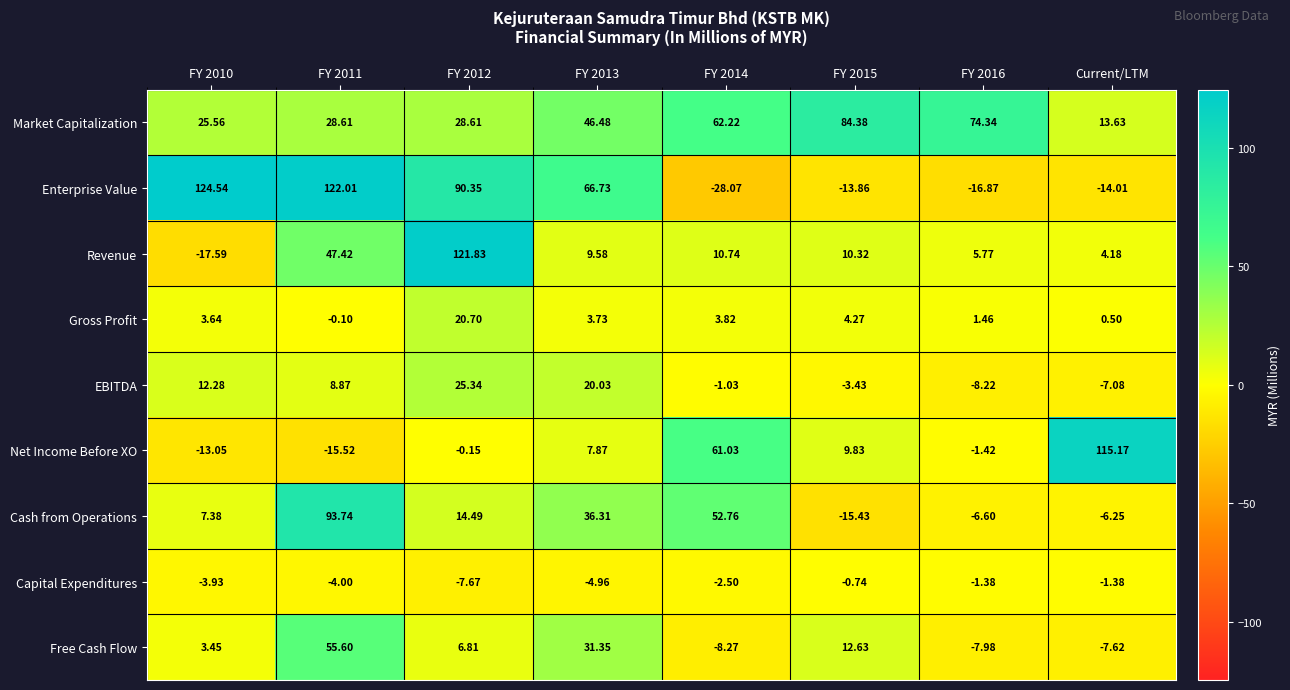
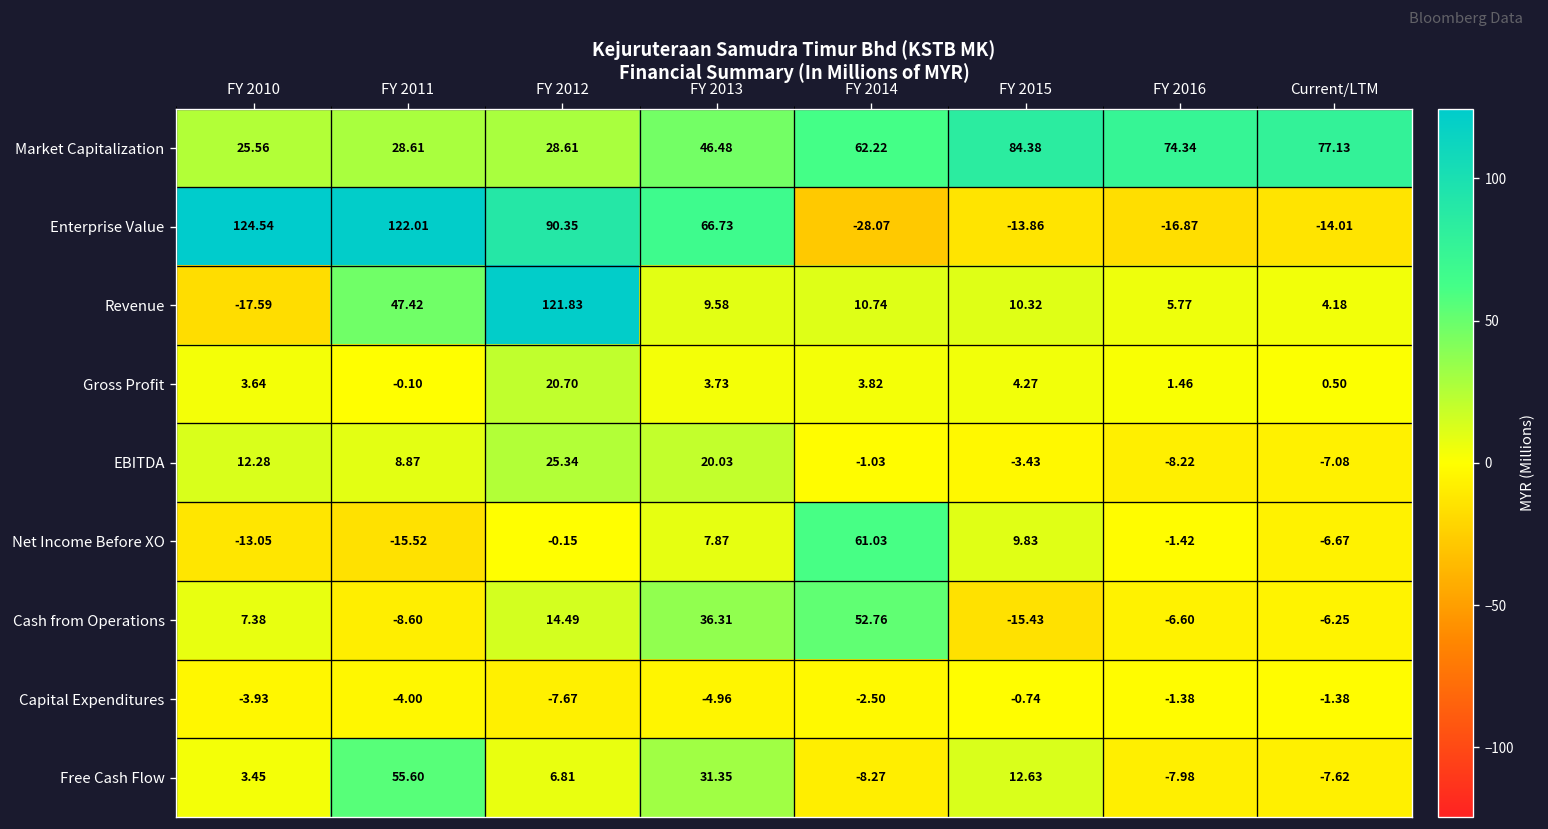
  {
    "Market Capitalization": {
      "FY 2010": 25.56,
      "FY 2011": 28.61,
      "FY 2012": 28.61,
      "FY 2013": 46.48,
      "FY 2014": 62.22,
      "FY 2015": 84.38,
      "FY 2016": 74.34,
-     "Current/LTM": 13.63
+     "Current/LTM": 77.13
    },
    "Enterprise Value": {
      "FY 2010": 124.54,
      "FY 2011": 122.01,
      "FY 2012": 90.35,
      "FY 2013": 66.73,
      "FY 2014": -28.07,
      "FY 2015": -13.86,
      "FY 2016": -16.87,
      "Current/LTM": -14.01
    },
    "Revenue": {
      "FY 2010": -17.59,
      "FY 2011": 47.42,
      "FY 2012": 121.83,
      "FY 2013": 9.58,
      "FY 2014": 10.74,
      "FY 2015": 10.32,
      "FY 2016": 5.77,
      "Current/LTM": 4.18
    },
    "Gross Profit": {
      "FY 2010": 3.64,
      "FY 2011": -0.10,
      "FY 2012": 20.70,
      "FY 2013": 3.73,
      "FY 2014": 3.82,
      "FY 2015": 4.27,
      "FY 2016": 1.46,
      "Current/LTM": 0.50
    },
    "EBITDA": {
      "FY 2010": 12.28,
      "FY 2011": 8.87,
      "FY 2012": 25.34,
      "FY 2013": 20.03,
      "FY 2014": -1.03,
      "FY 2015": -3.43,
      "FY 2016": -8.22,
      "Current/LTM": -7.08
    },
    "Net Income Before XO": {
      "FY 2010": -13.05,
      "FY 2011": -15.52,
      "FY 2012": -0.15,
      "FY 2013": 7.87,
      "FY 2014": 61.03,
      "FY 2015": 9.83,
      "FY 2016": -1.42,
-     "Current/LTM": 115.17
+     "Current/LTM": -6.67
    },
    "Cash from Operations": {
      "FY 2010": 7.38,
-     "FY 2011": 93.74,
+     "FY 2011": -8.60,
      "FY 2012": 14.49,
      "FY 2013": 36.31,
      "FY 2014": 52.76,
      "FY 2015": -15.43,
      "FY 2016": -6.60,
      "Current/LTM": -6.25
    },
    "Capital Expenditures": {
      "FY 2010": -3.93,
      "FY 2011": -4.00,
      "FY 2012": -7.67,
      "FY 2013": -4.96,
      "FY 2014": -2.50,
      "FY 2015": -0.74,
      "FY 2016": -1.38,
      "Current/LTM": -1.38
    },
    "Free Cash Flow": {
      "FY 2010": 3.45,
      "FY 2011": 55.60,
      "FY 2012": 6.81,
      "FY 2013": 31.35,
      "FY 2014": -8.27,
      "FY 2015": 12.63,
      "FY 2016": -7.98,
      "Current/LTM": -7.62
    }
  }
